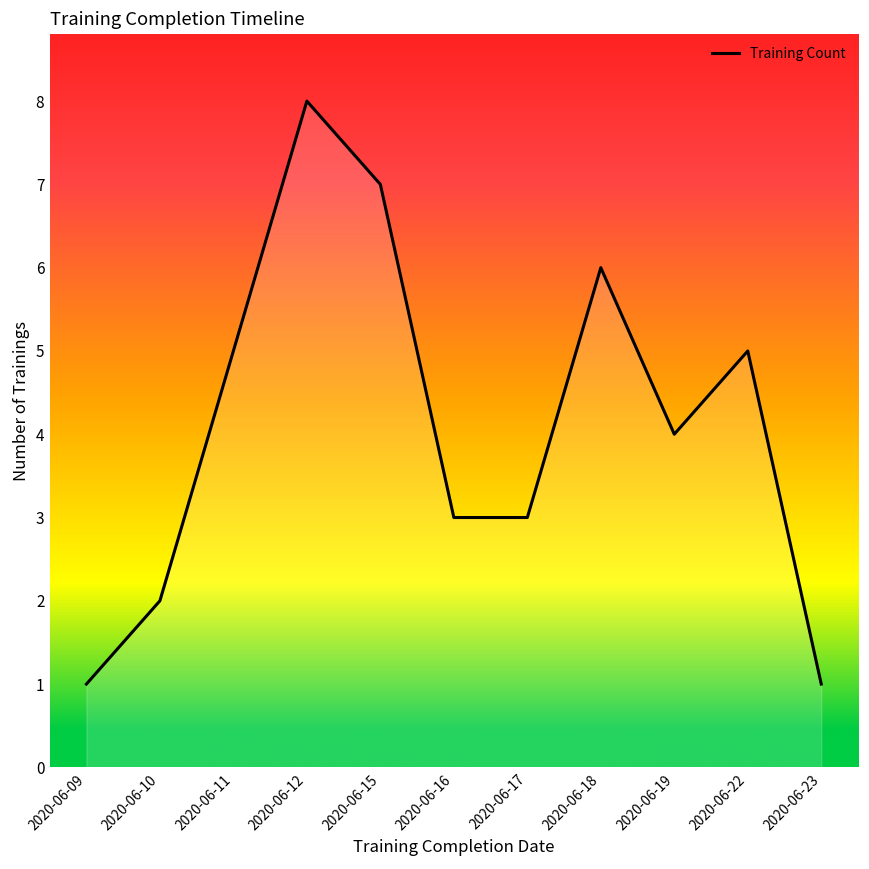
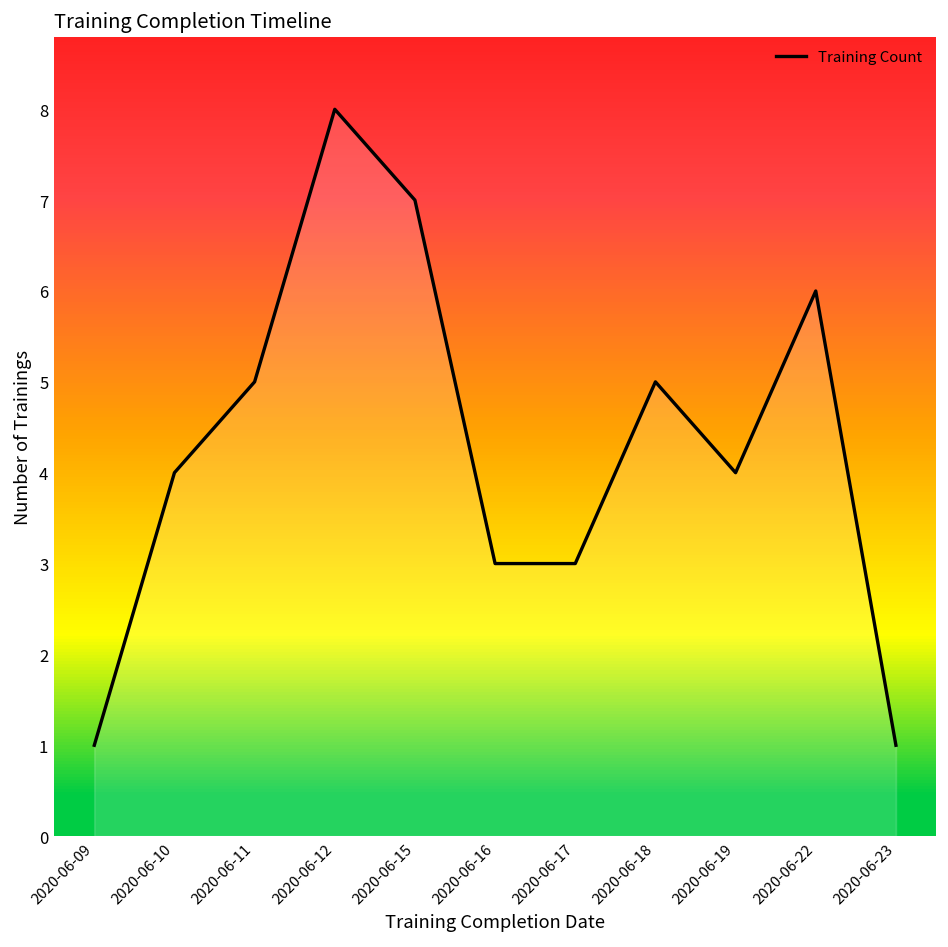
  {
    "2020-06-09": 1,
-   "2020-06-10": 2,
+   "2020-06-10": 4,
    "2020-06-11": 5,
    "2020-06-12": 8,
    "2020-06-15": 7,
    "2020-06-16": 3,
    "2020-06-17": 3,
-   "2020-06-18": 6,
+   "2020-06-18": 5,
    "2020-06-19": 4,
-   "2020-06-22": 5,
+   "2020-06-22": 6,
    "2020-06-23": 1
  }
